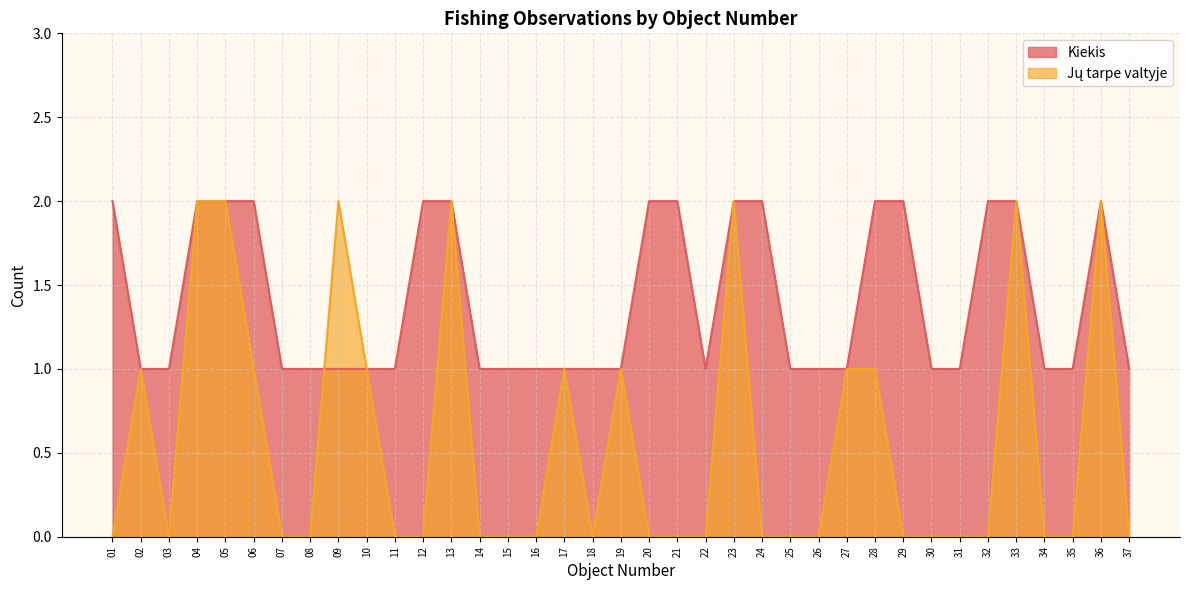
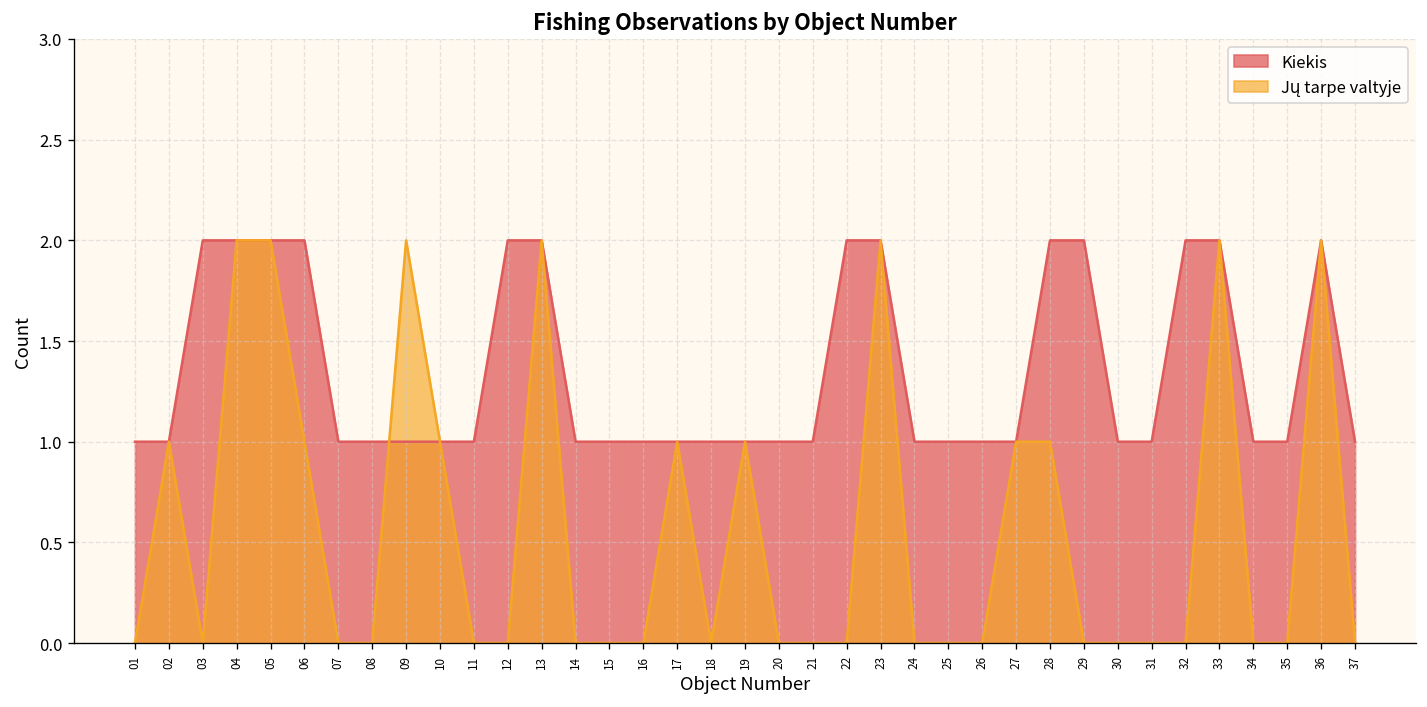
  {
    "Kiekis": {
-     "01": 2,
-     "03": 1,
+     "01": 1,
+     "03": 2,
      "06": 2,
      "07": 1,
      "08": 1,
      "09": 1,
      "11": 1,
      "12": 2,
      "14": 1,
      "15": 1,
      "16": 1,
      "18": 1,
-     "20": 2,
-     "21": 2,
-     "22": 1,
-     "24": 2,
+     "20": 1,
+     "21": 1,
+     "22": 2,
+     "24": 1,
      "25": 1,
      "26": 1,
      "28": 2,
      "29": 2,
      "30": 1,
      "31": 1,
      "32": 2,
      "34": 1,
      "35": 1,
      "37": 1
    },
    "Jų tarpe valtyje": {
      "01": 0,
      "03": 0,
      "06": 1,
      "07": 0,
      "08": 0,
      "09": 2,
      "11": 0,
      "12": 0,
      "14": 0,
      "15": 0,
      "16": 0,
      "18": 0,
      "20": 0,
      "21": 0,
      "22": 0,
      "24": 0,
      "25": 0,
      "26": 0,
      "28": 1,
      "29": 0,
      "30": 0,
      "31": 0,
      "32": 0,
      "34": 0,
      "35": 0,
      "37": 0
    }
  }
